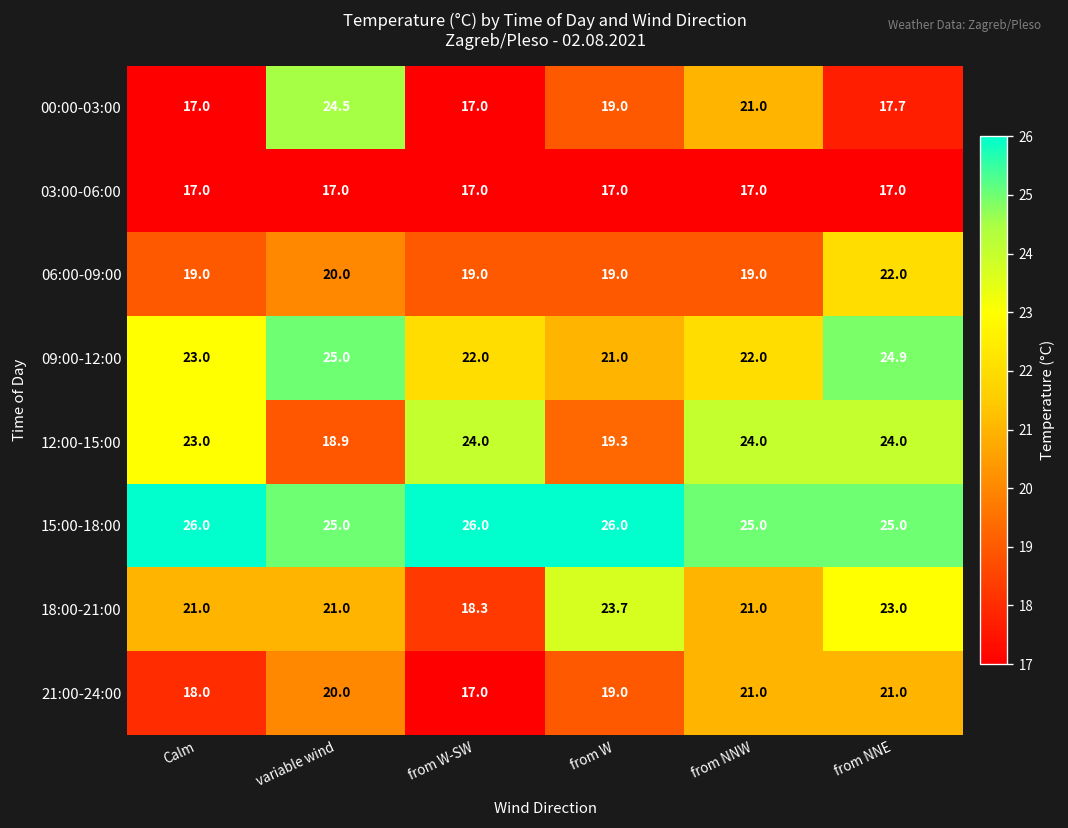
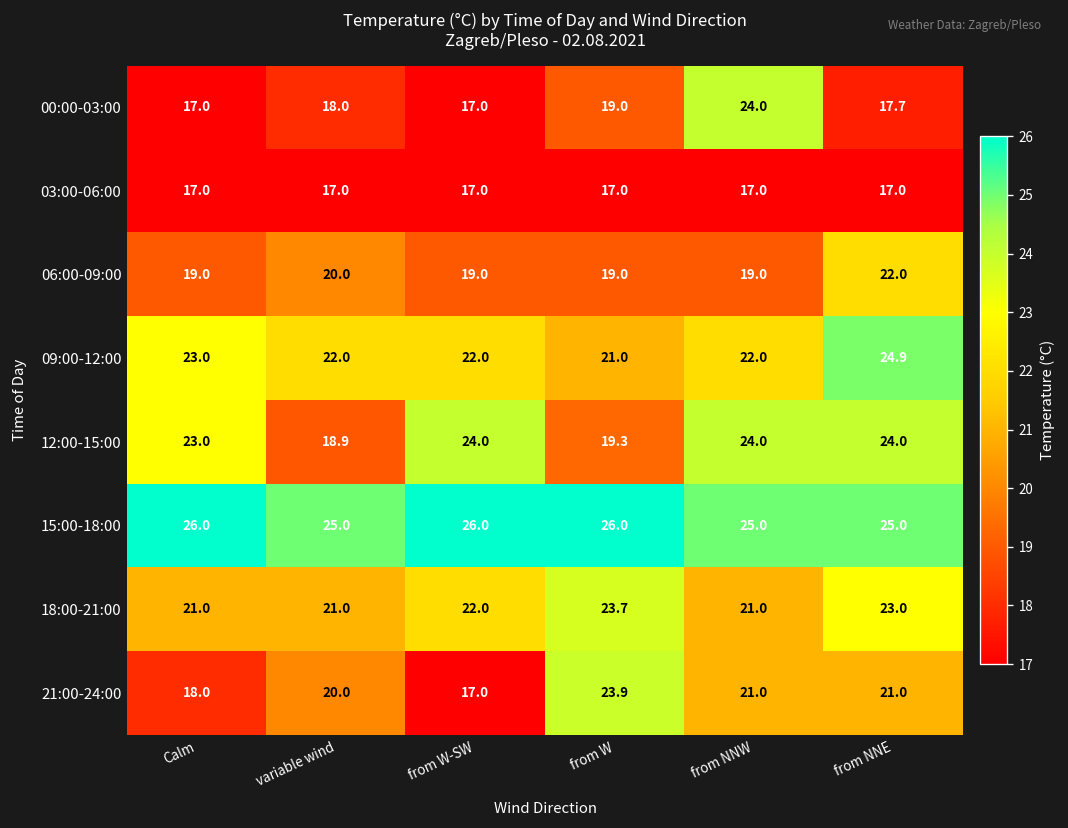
  {
    "00:00-03:00": {
      "Calm": 17.0,
-     "variable wind": 24.5,
+     "variable wind": 18.0,
      "from W-SW": 17.0,
      "from W": 19.0,
-     "from NNW": 21.0,
+     "from NNW": 24.0,
      "from NNE": 17.7
    },
    "03:00-06:00": {
      "Calm": 17.0,
      "variable wind": 17.0,
      "from W-SW": 17.0,
      "from W": 17.0,
      "from NNW": 17.0,
      "from NNE": 17.0
    },
    "06:00-09:00": {
      "Calm": 19.0,
      "variable wind": 20.0,
      "from W-SW": 19.0,
      "from W": 19.0,
      "from NNW": 19.0,
      "from NNE": 22.0
    },
    "09:00-12:00": {
      "Calm": 23.0,
-     "variable wind": 25.0,
+     "variable wind": 22.0,
      "from W-SW": 22.0,
      "from W": 21.0,
      "from NNW": 22.0,
      "from NNE": 24.9
    },
    "12:00-15:00": {
      "Calm": 23.0,
      "variable wind": 18.9,
      "from W-SW": 24.0,
      "from W": 19.3,
      "from NNW": 24.0,
      "from NNE": 24.0
    },
    "15:00-18:00": {
      "Calm": 26.0,
      "variable wind": 25.0,
      "from W-SW": 26.0,
      "from W": 26.0,
      "from NNW": 25.0,
      "from NNE": 25.0
    },
    "18:00-21:00": {
      "Calm": 21.0,
      "variable wind": 21.0,
-     "from W-SW": 18.3,
+     "from W-SW": 22.0,
      "from W": 23.7,
      "from NNW": 21.0,
      "from NNE": 23.0
    },
    "21:00-24:00": {
      "Calm": 18.0,
      "variable wind": 20.0,
      "from W-SW": 17.0,
-     "from W": 19.0,
+     "from W": 23.9,
      "from NNW": 21.0,
      "from NNE": 21.0
    }
  }
